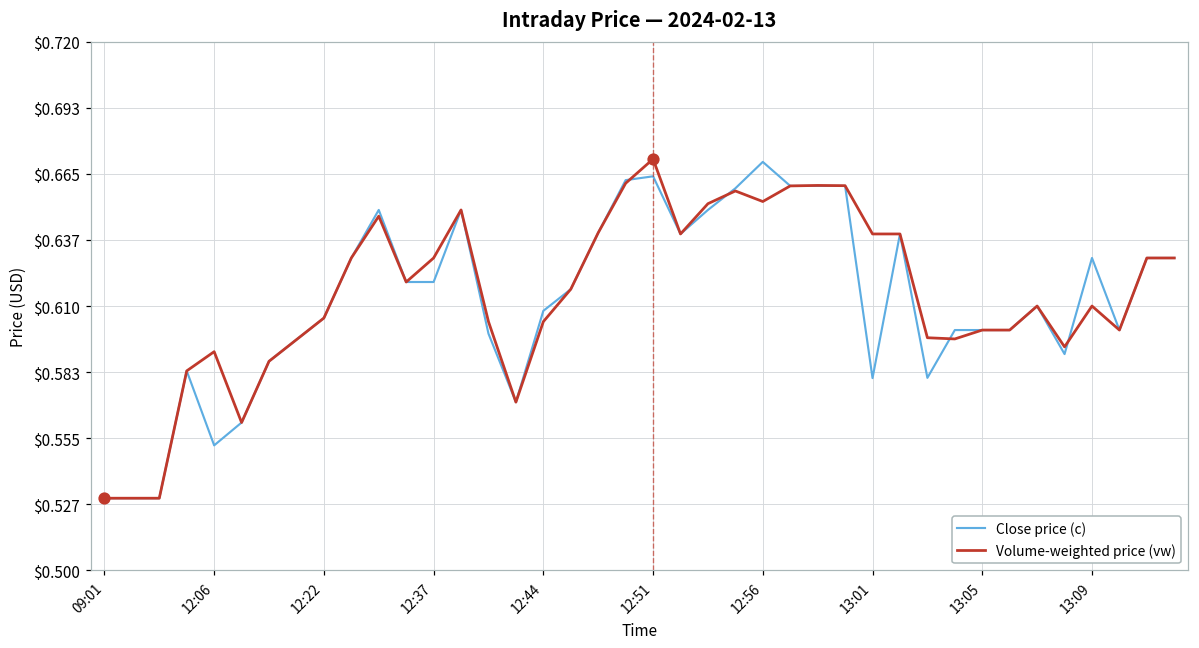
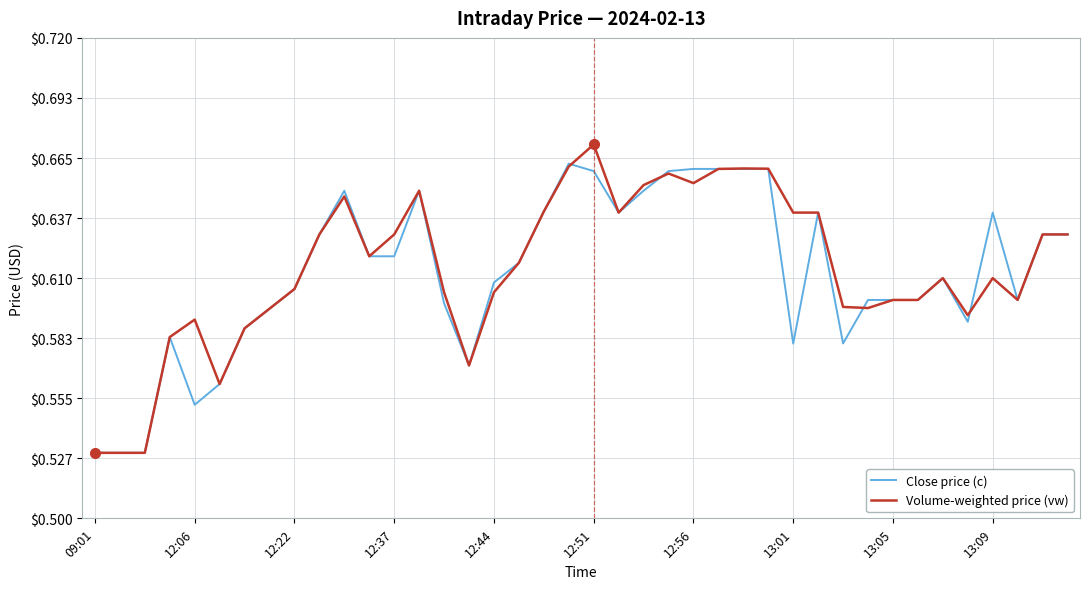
  {
    "Close price (c)": {
      "12:06": "$0.552",
      "12:37": "$0.620",
      "12:44": "$0.608",
-     "12:51": "$0.664",
-     "12:56": "$0.67",
+     "12:51": "$0.659",
+     "12:56": "$0.66",
      "13:01": "$0.580",
-     "13:09": "$0.63"
+     "13:09": "$0.64"
    }
  }
